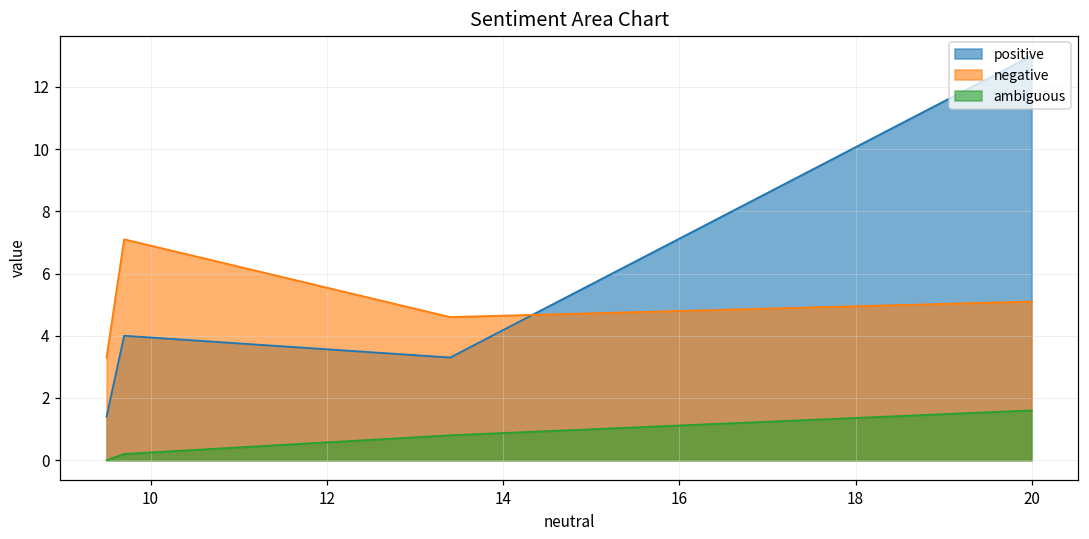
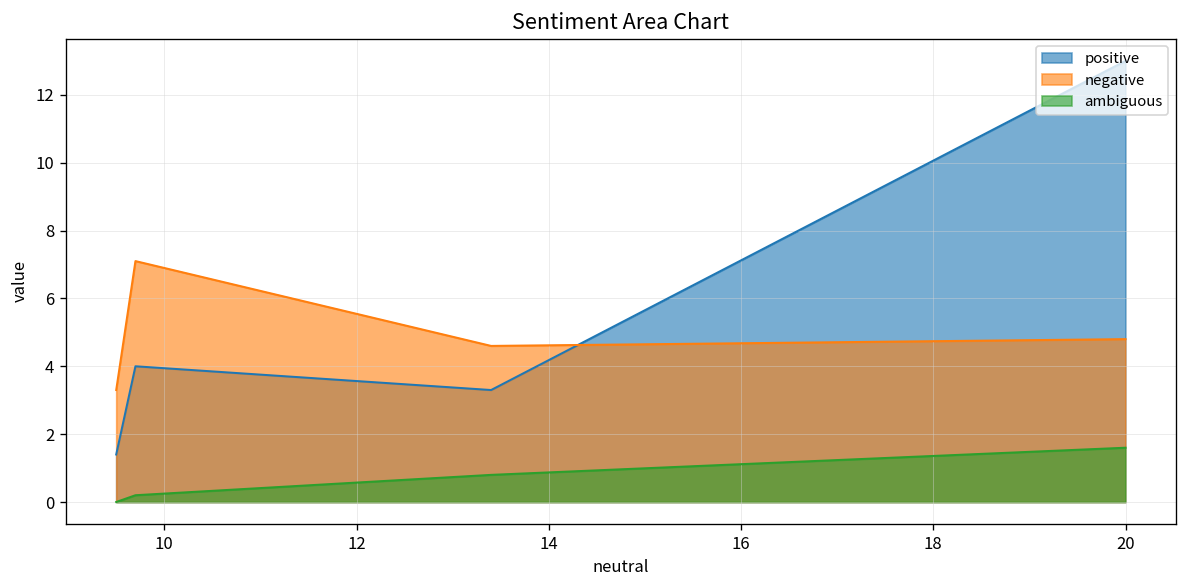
  {
    "negative": {
-     "20": 5.1
+     "20": 4.8
    },
    "ambiguous": {
      "20": 1.6
    }
  }
